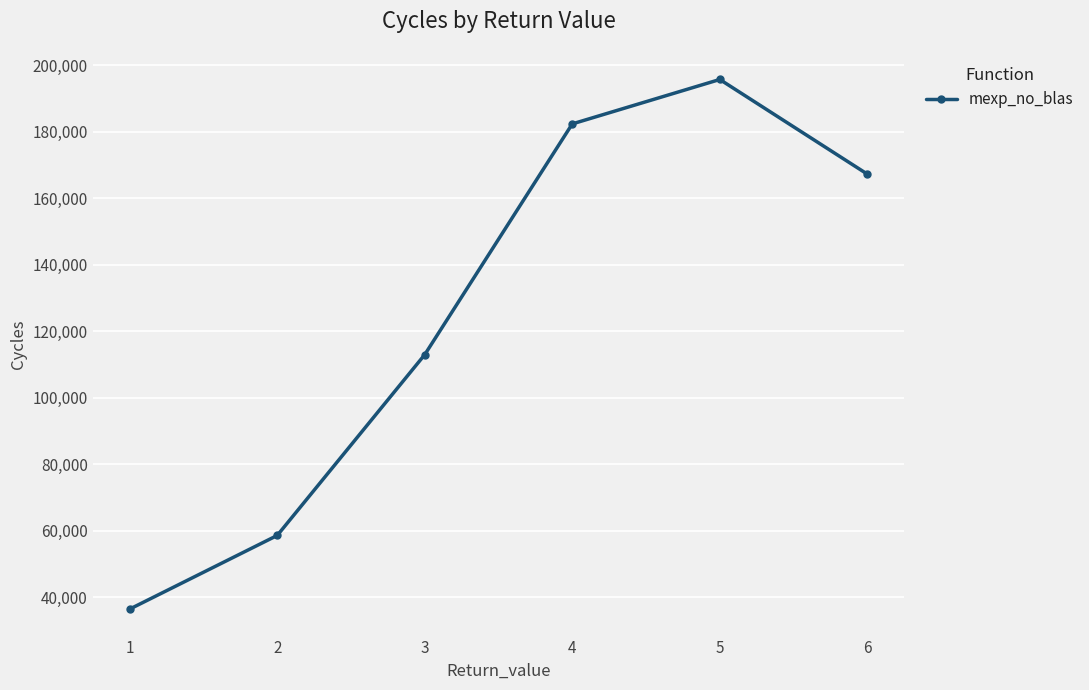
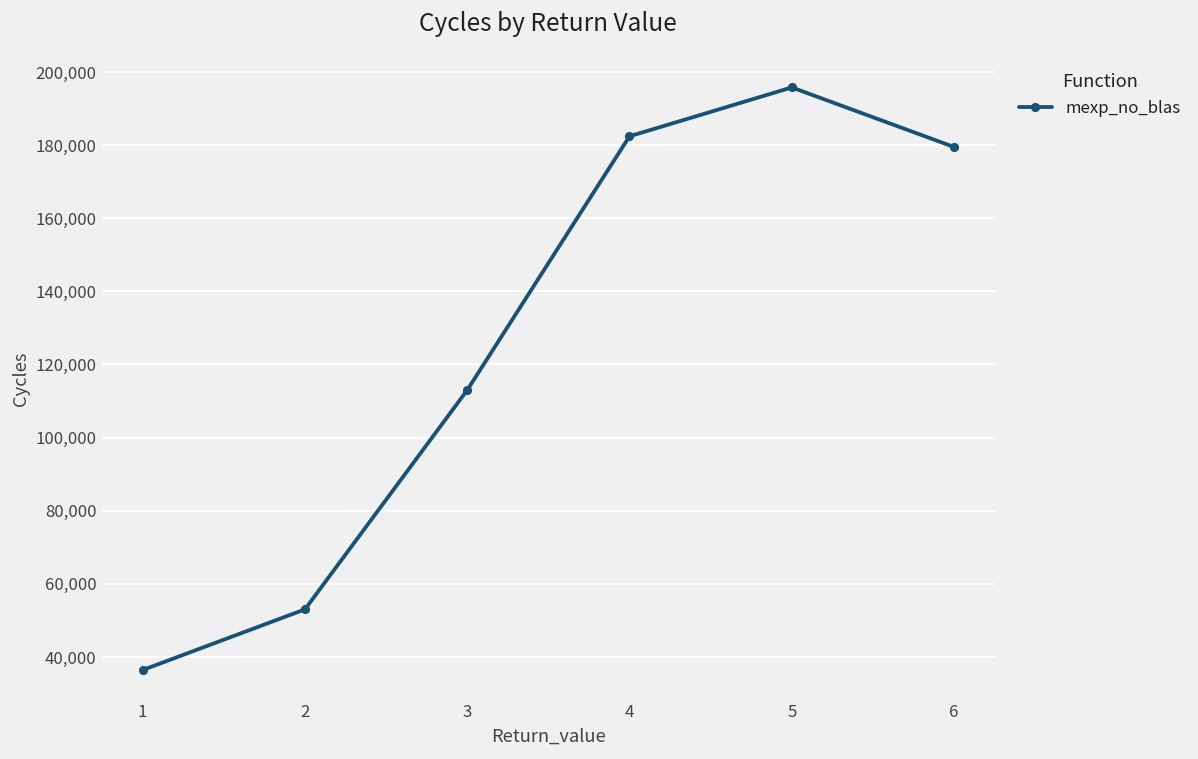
  {
    "1": "36,000",
-   "2": "59,000",
+   "2": "53,000",
    "3": "113,000",
    "4": "182,000",
    "5": "196,000",
-   "6": "167,000"
+   "6": "179,000"
  }
